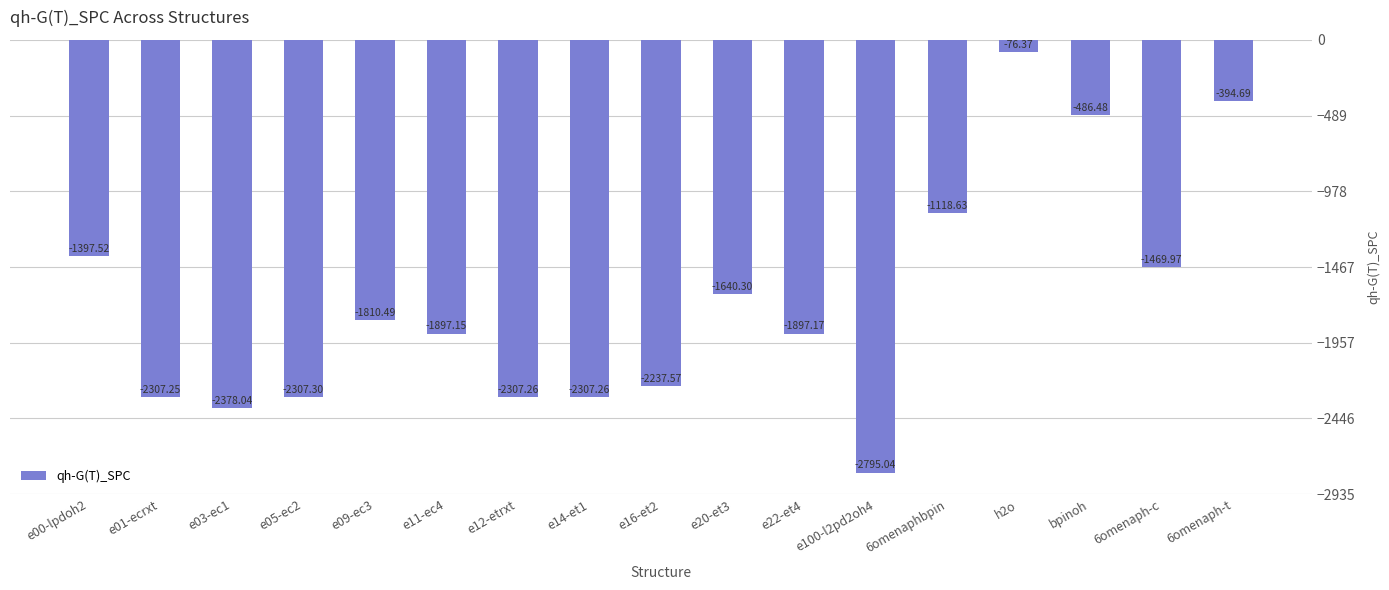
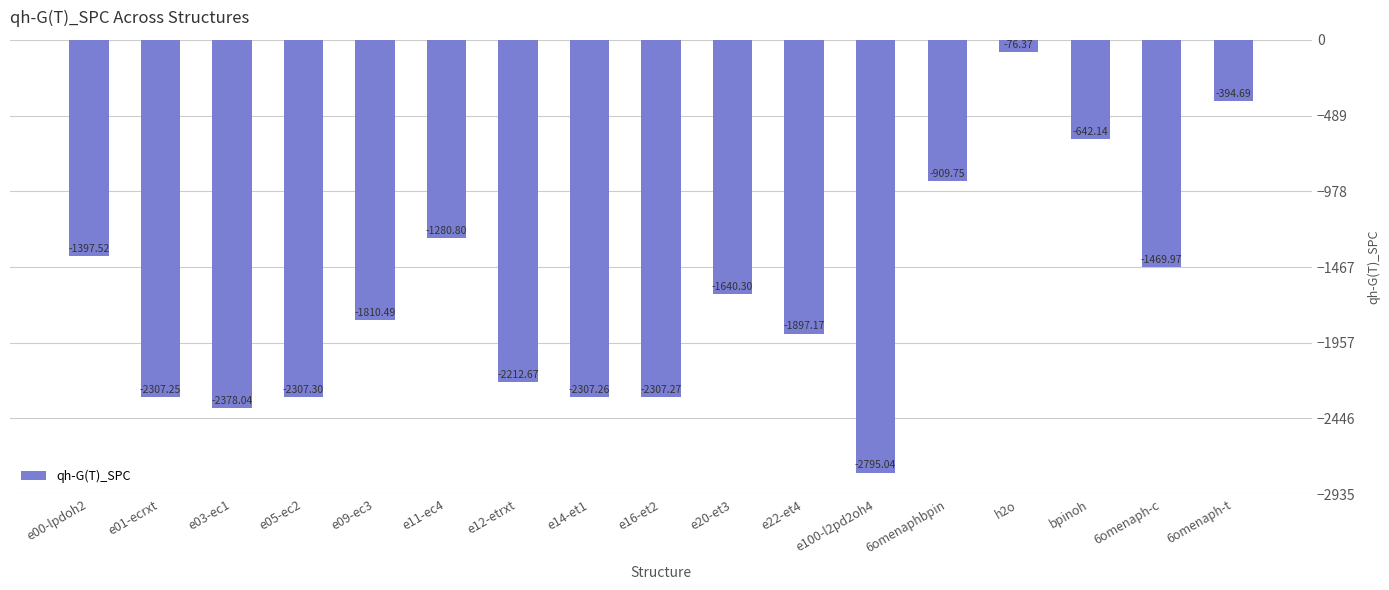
  {
    "e00-lpdoh2": -1397.52,
    "e01-ecrxt": -2307.25,
    "e03-ec1": -2378.04,
    "e05-ec2": -2307.30,
    "e09-ec3": -1810.49,
-   "e11-ec4": -1897.15,
-   "e12-etrxt": -2307.26,
+   "e11-ec4": -1280.80,
+   "e12-etrxt": -2212.67,
    "e14-et1": -2307.26,
-   "e16-et2": -2237.57,
+   "e16-et2": -2307.27,
    "e20-et3": -1640.30,
    "e22-et4": -1897.17,
    "e100-l2pd2oh4": -2795.04,
-   "6omenaphbpin": -1118.63,
+   "6omenaphbpin": -909.75,
    "h2o": -76.37,
-   "bpinoh": -486.48,
+   "bpinoh": -642.14,
    "6omenaph-c": -1469.97,
    "6omenaph-t": -394.69
  }
